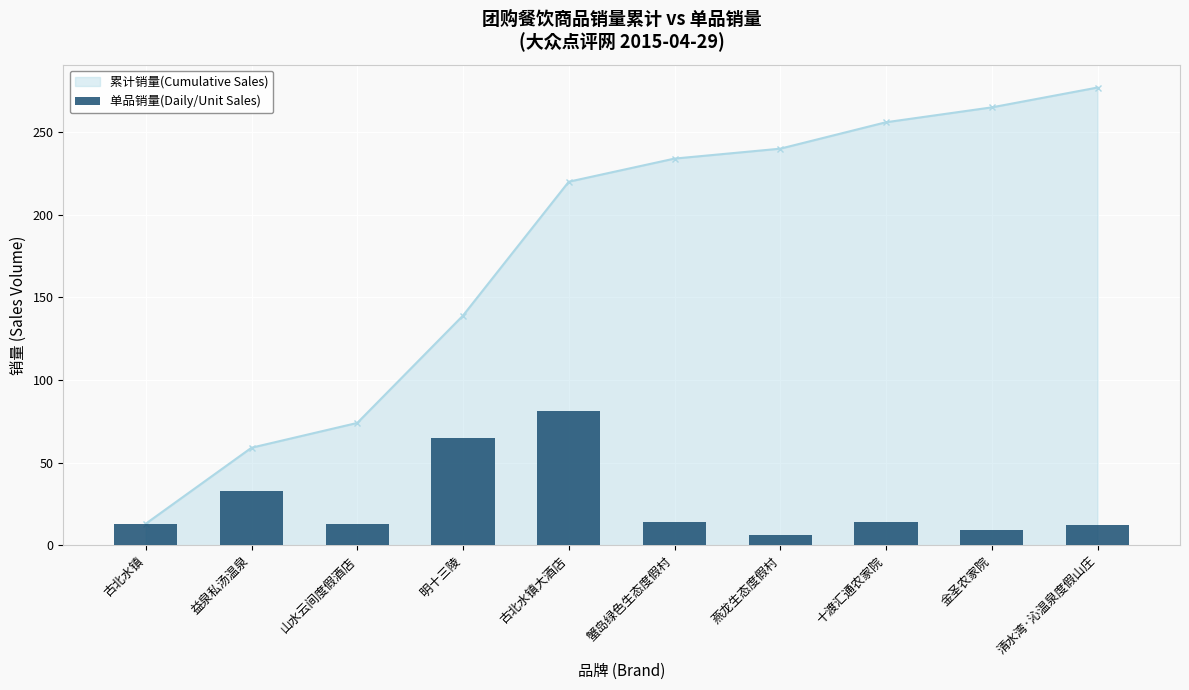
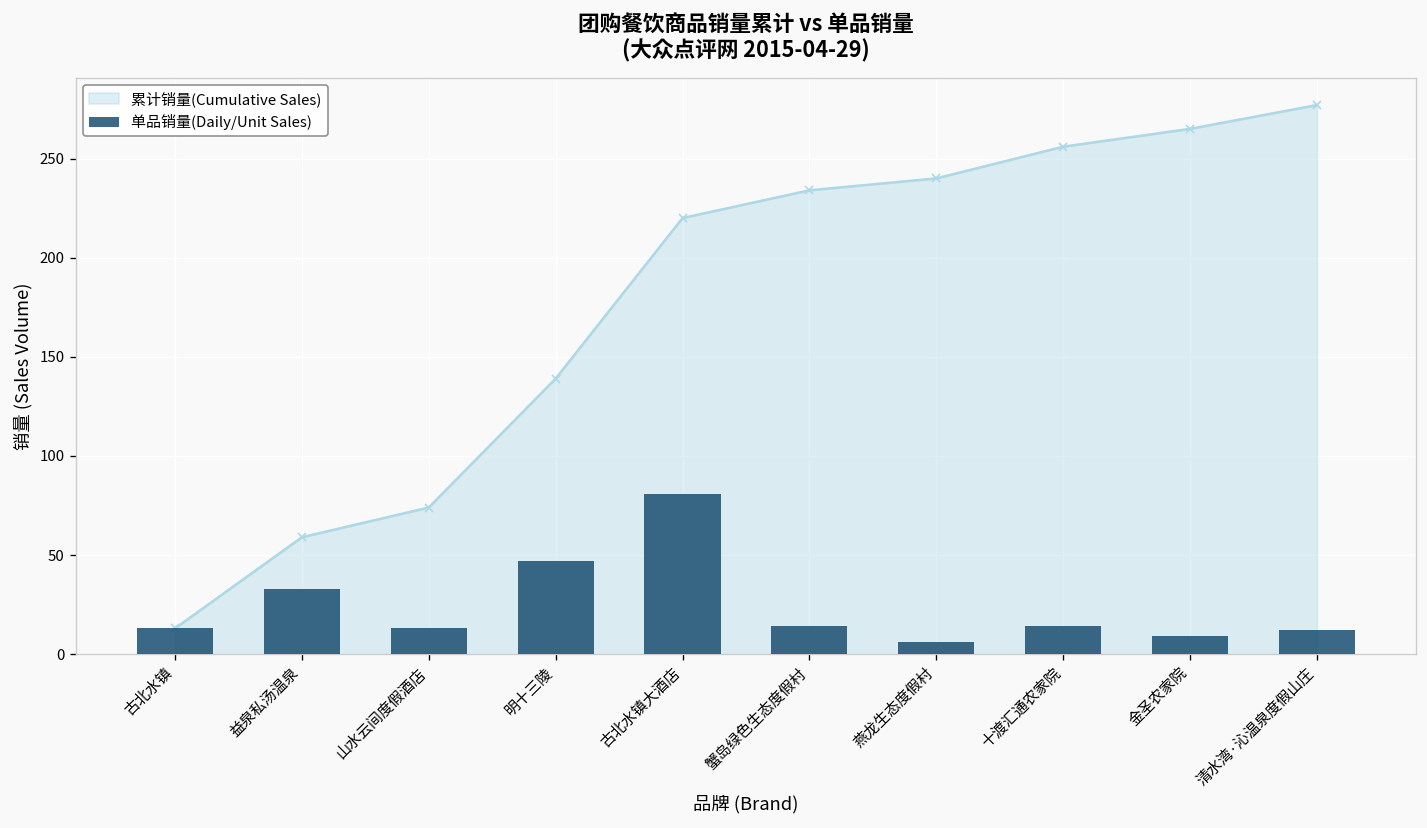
  {
    "累计销量(Cumulative Sales)": {
      "古北水镇": 13,
      "益泉私汤温泉": 59,
      "山水云间度假酒店": 74,
      "明十三陵": 139,
      "古北水镇大酒店": 220,
      "蟹岛绿色生态度假村": 234,
      "燕龙生态度假村": 240,
      "十渡汇通农家院": 256,
      "金圣农家院": 265,
      "清水湾·沁温泉度假山庄": 277
    },
    "单品销量(Daily/Unit Sales)": {
      "古北水镇": 13,
      "益泉私汤温泉": 33,
      "山水云间度假酒店": 13,
-     "明十三陵": 65,
+     "明十三陵": 47,
      "古北水镇大酒店": 81,
      "蟹岛绿色生态度假村": 14,
      "燕龙生态度假村": 6,
      "十渡汇通农家院": 14,
      "金圣农家院": 9,
      "清水湾·沁温泉度假山庄": 12
    }
  }
